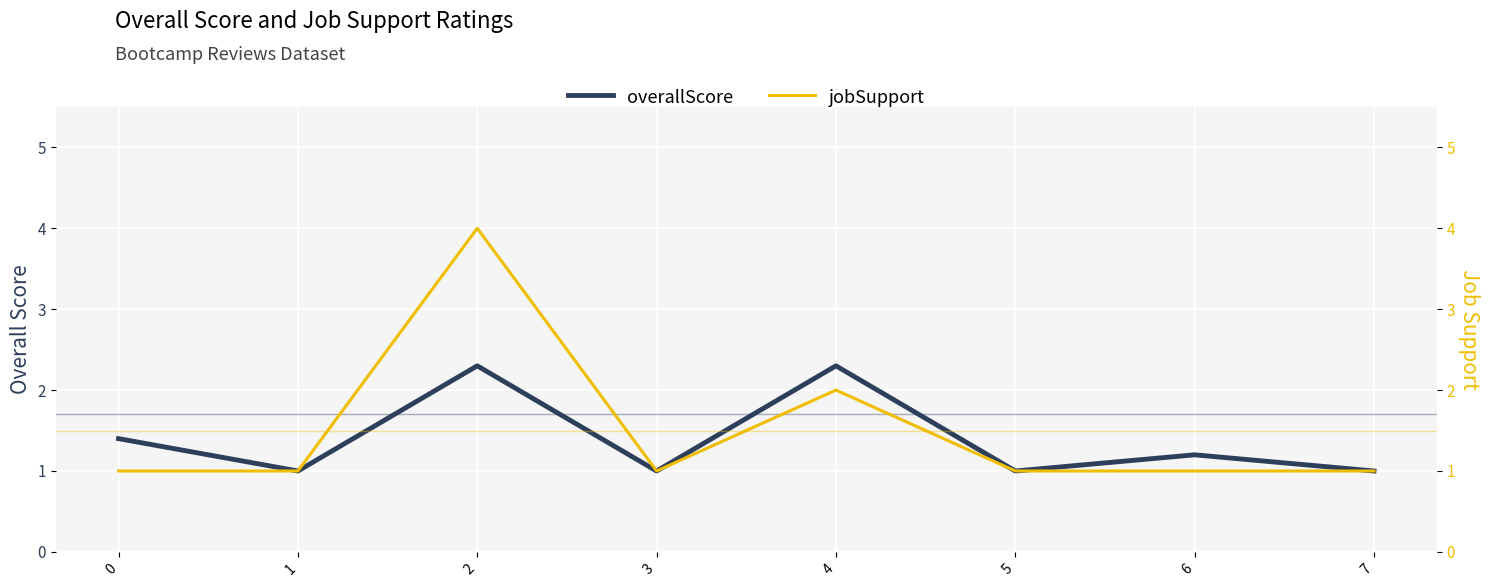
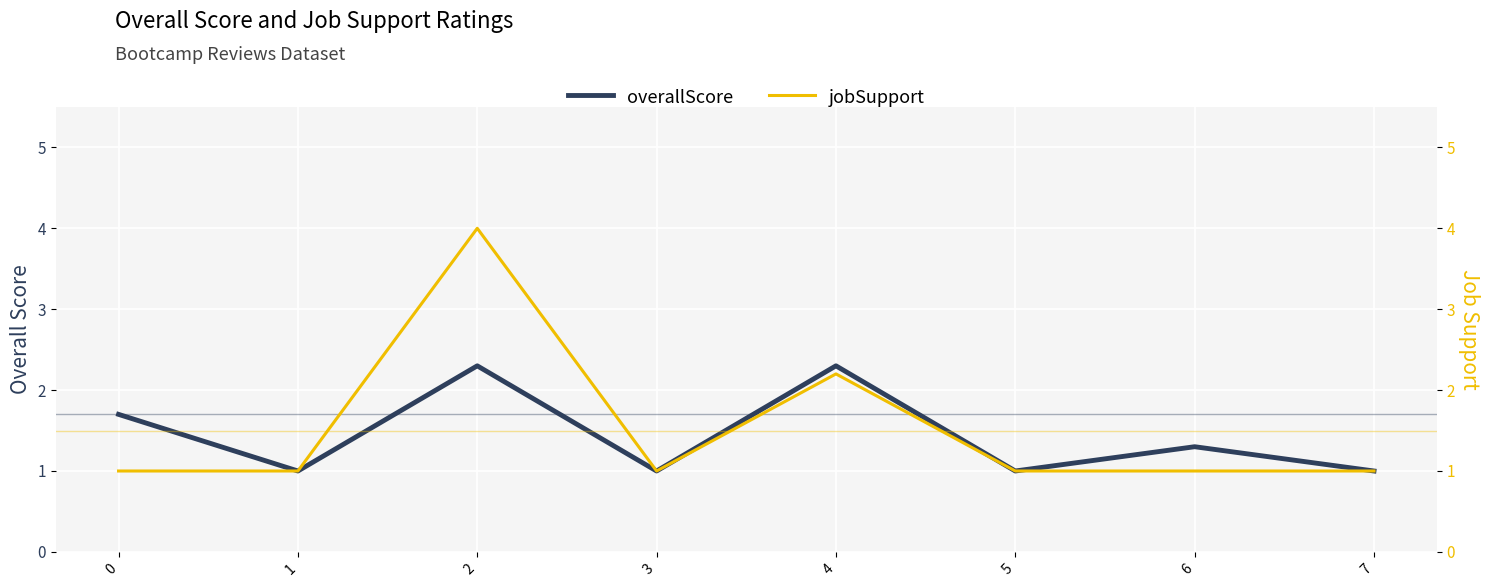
  {
    "overallScore": {
-     "0": 1.4,
+     "0": 1.7,
      "1": 1.0,
      "2": 2.3,
      "3": 1.0,
      "4": 2.3,
      "5": 1.0,
-     "6": 1.2,
+     "6": 1.3,
      "7": 1.0
    },
    "jobSupport": {
      "0": 1.0,
      "1": 1.0,
      "2": 4.0,
      "3": 1.0,
-     "4": 2.0,
+     "4": 2.2,
      "5": 1.0,
      "6": 1.0,
      "7": 1.0
    }
  }
